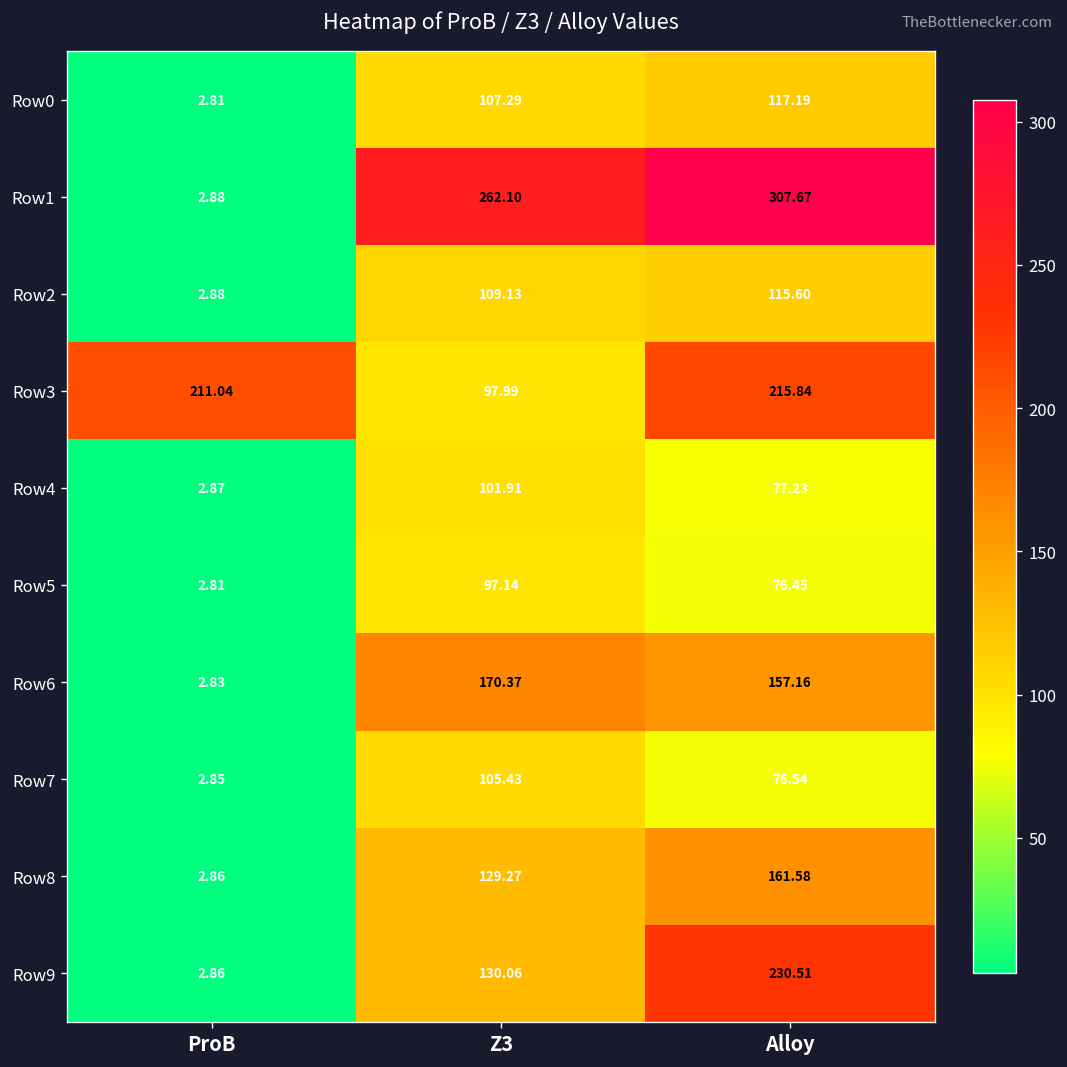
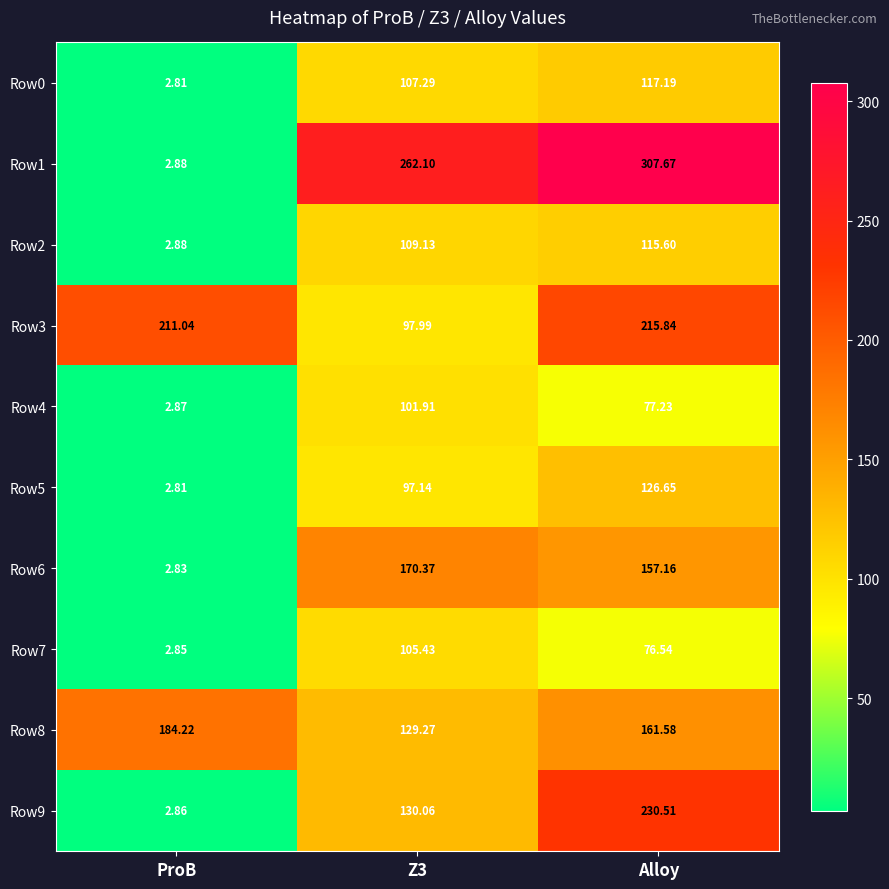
  {
    "Row0": {
      "ProB": 2.81,
      "Z3": 107.29,
      "Alloy": 117.19
    },
    "Row1": {
      "ProB": 2.88,
      "Z3": 262.10,
      "Alloy": 307.67
    },
    "Row2": {
      "ProB": 2.88,
      "Z3": 109.13,
      "Alloy": 115.60
    },
    "Row3": {
      "ProB": 211.04,
      "Z3": 97.99,
      "Alloy": 215.84
    },
    "Row4": {
      "ProB": 2.87,
      "Z3": 101.91,
      "Alloy": 77.23
    },
    "Row5": {
      "ProB": 2.81,
      "Z3": 97.14,
-     "Alloy": 76.45
+     "Alloy": 126.65
    },
    "Row6": {
      "ProB": 2.83,
      "Z3": 170.37,
      "Alloy": 157.16
    },
    "Row7": {
      "ProB": 2.85,
      "Z3": 105.43,
      "Alloy": 76.54
    },
    "Row8": {
-     "ProB": 2.86,
+     "ProB": 184.22,
      "Z3": 129.27,
      "Alloy": 161.58
    },
    "Row9": {
      "ProB": 2.86,
      "Z3": 130.06,
      "Alloy": 230.51
    }
  }
